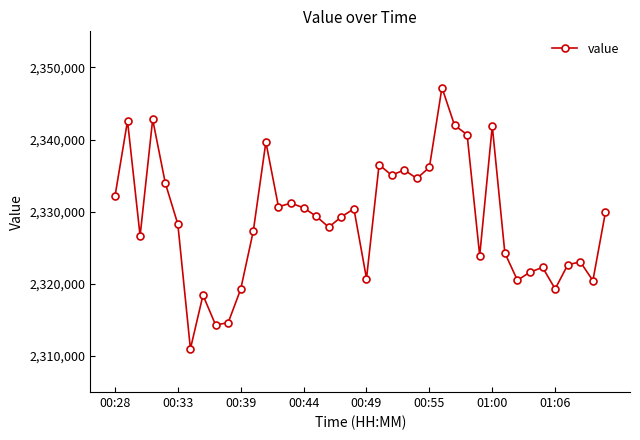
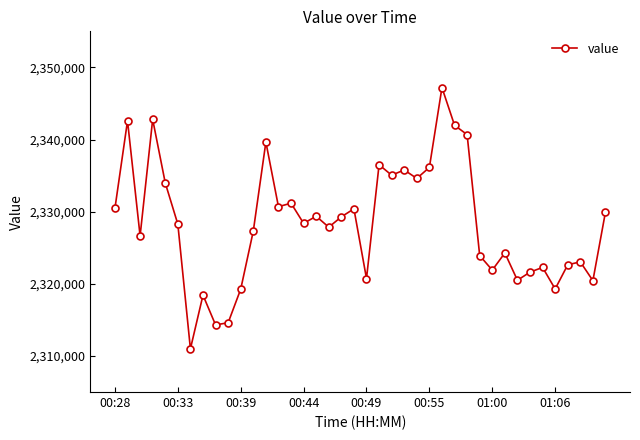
  {
-   "00:28": "2,332,000",
+   "00:28": "2,330,000",
    "00:33": "2,328,000",
    "00:39": "2,319,000",
-   "00:44": "2,331,000",
+   "00:44": "2,328,000",
    "00:49": "2,321,000",
    "00:55": "2,336,000",
-   "01:00": "2,342,000",
+   "01:00": "2,322,000",
    "01:06": "2,319,000"
  }
